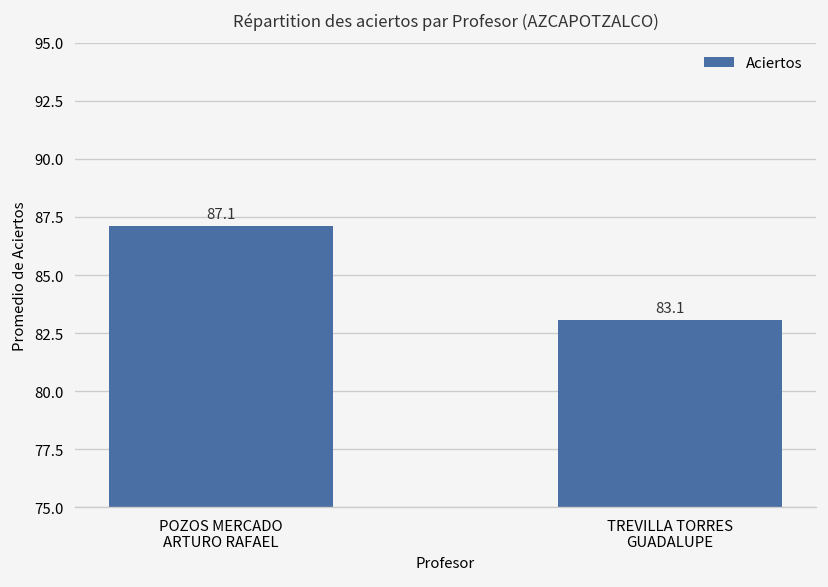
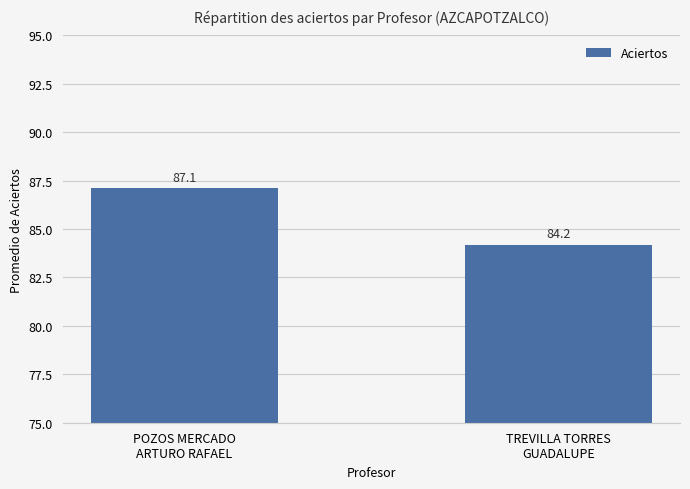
  {
    "POZOS MERCADO ARTURO RAFAEL": 87.1,
-   "TREVILLA TORRES GUADALUPE": 83.1
+   "TREVILLA TORRES GUADALUPE": 84.2
  }
